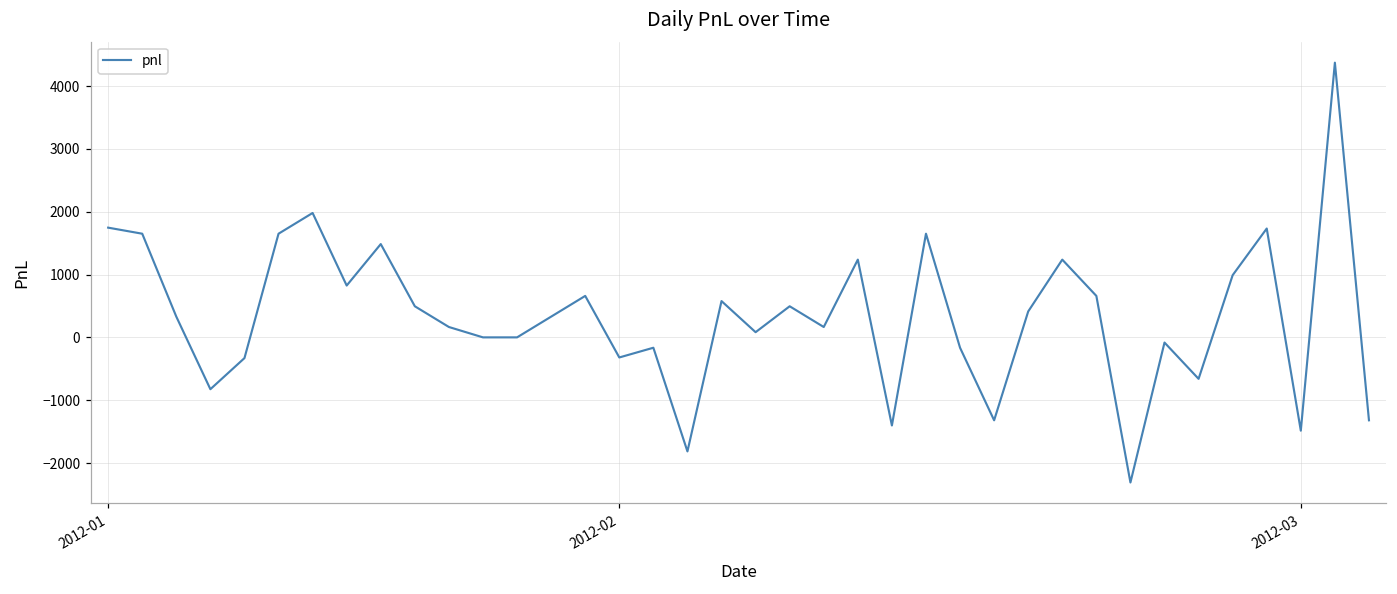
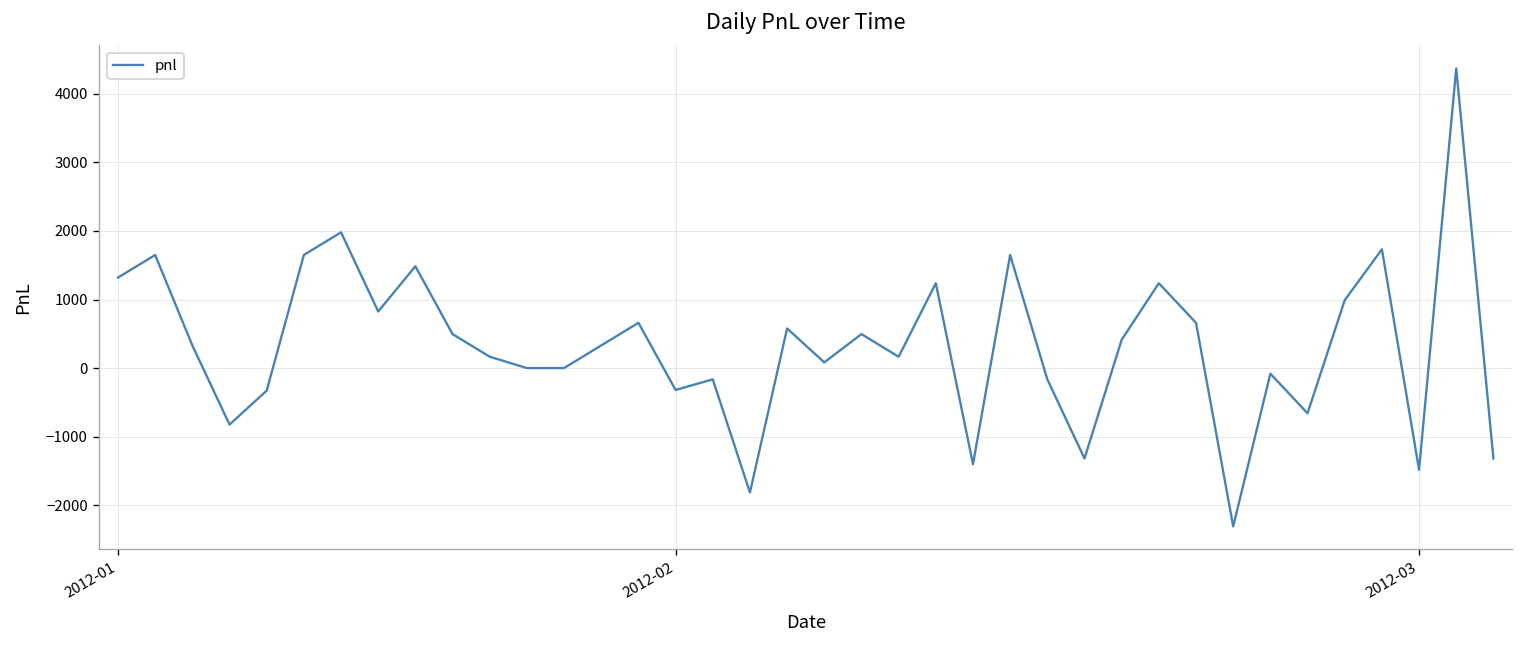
  {
-   "2012-01": 1700,
+   "2012-01": 1300,
    "2012-02": -300,
    "2012-03": -1500
  }
